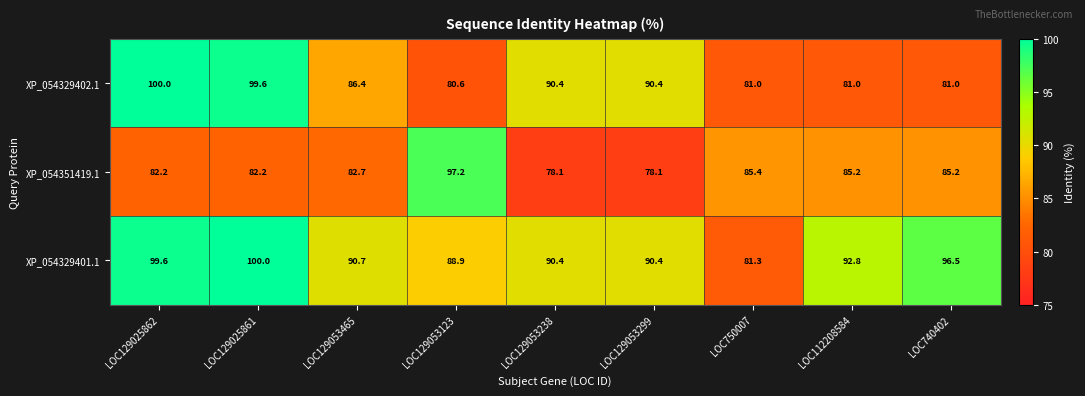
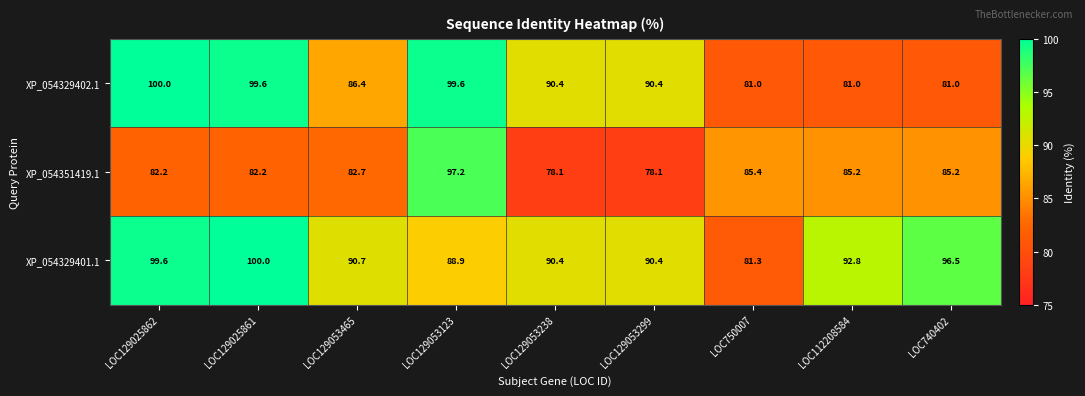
  {
    "XP_054329402.1": {
      "LOC129025862": 100.0,
      "LOC129025861": 99.6,
      "LOC129053465": 86.4,
-     "LOC129053123": 80.6,
+     "LOC129053123": 99.6,
      "LOC129053238": 90.4,
      "LOC129053299": 90.4,
      "LOC750007": 81.0,
      "LOC112208584": 81.0,
      "LOC740402": 81.0
    },
    "XP_054351419.1": {
      "LOC129025862": 82.2,
      "LOC129025861": 82.2,
      "LOC129053465": 82.7,
      "LOC129053123": 97.2,
      "LOC129053238": 78.1,
      "LOC129053299": 78.1,
      "LOC750007": 85.4,
      "LOC112208584": 85.2,
      "LOC740402": 85.2
    },
    "XP_054329401.1": {
      "LOC129025862": 99.6,
      "LOC129025861": 100.0,
      "LOC129053465": 90.7,
      "LOC129053123": 88.9,
      "LOC129053238": 90.4,
      "LOC129053299": 90.4,
      "LOC750007": 81.3,
      "LOC112208584": 92.8,
      "LOC740402": 96.5
    }
  }
